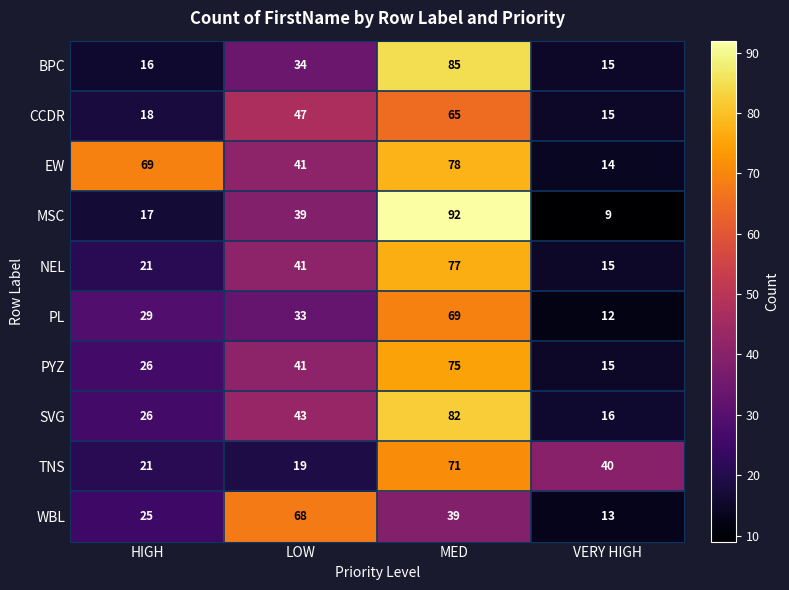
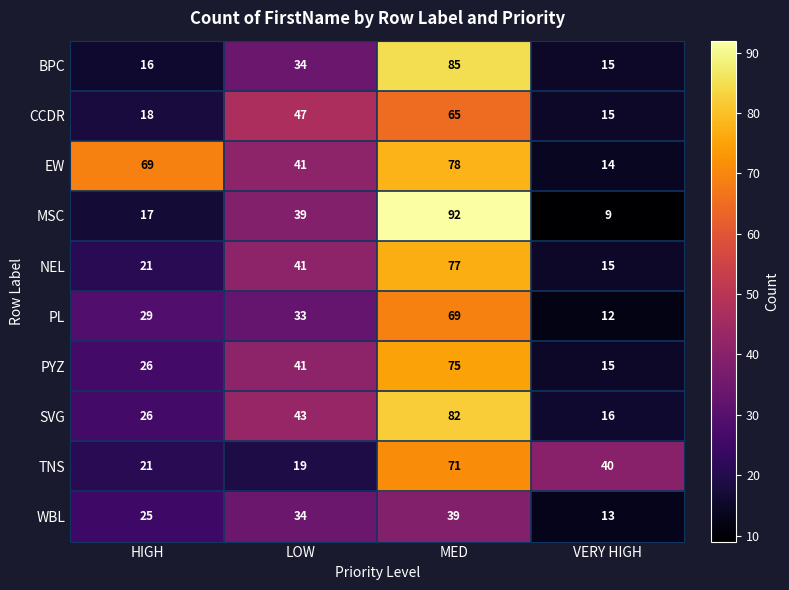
  {
    "BPC": {
      "HIGH": 16,
      "LOW": 34,
      "MED": 85,
      "VERY HIGH": 15
    },
    "CCDR": {
      "HIGH": 18,
      "LOW": 47,
      "MED": 65,
      "VERY HIGH": 15
    },
    "EW": {
      "HIGH": 69,
      "LOW": 41,
      "MED": 78,
      "VERY HIGH": 14
    },
    "MSC": {
      "HIGH": 17,
      "LOW": 39,
      "MED": 92,
      "VERY HIGH": 9
    },
    "NEL": {
      "HIGH": 21,
      "LOW": 41,
      "MED": 77,
      "VERY HIGH": 15
    },
    "PL": {
      "HIGH": 29,
      "LOW": 33,
      "MED": 69,
      "VERY HIGH": 12
    },
    "PYZ": {
      "HIGH": 26,
      "LOW": 41,
      "MED": 75,
      "VERY HIGH": 15
    },
    "SVG": {
      "HIGH": 26,
      "LOW": 43,
      "MED": 82,
      "VERY HIGH": 16
    },
    "TNS": {
      "HIGH": 21,
      "LOW": 19,
      "MED": 71,
      "VERY HIGH": 40
    },
    "WBL": {
      "HIGH": 25,
-     "LOW": 68,
+     "LOW": 34,
      "MED": 39,
      "VERY HIGH": 13
    }
  }
